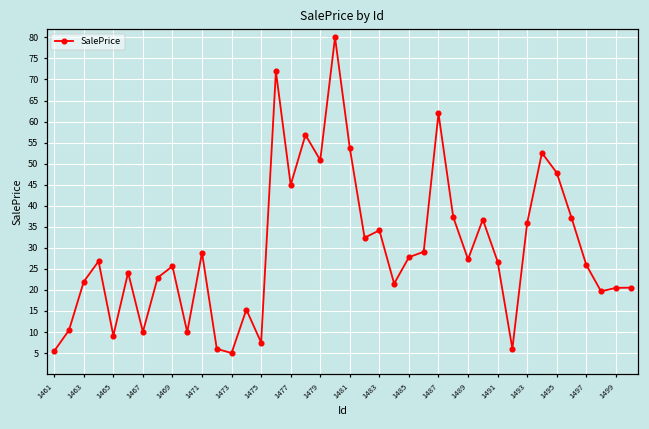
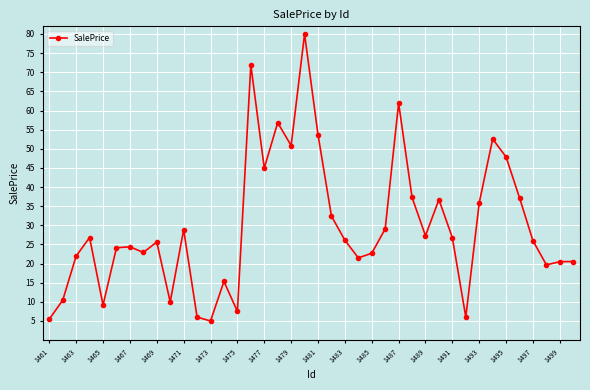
  {
    "1461": 5,
    "1463": 22,
    "1465": 9,
-   "1467": 10,
+   "1467": 24,
    "1469": 26,
    "1471": 29,
    "1473": 5,
    "1475": 7,
    "1477": 45,
    "1479": 51,
    "1481": 54,
-   "1483": 34,
-   "1485": 28,
+   "1483": 26,
+   "1485": 23,
    "1487": 62,
    "1489": 27,
    "1491": 27,
    "1493": 36,
    "1495": 48,
    "1497": 26,
    "1499": 20
  }
